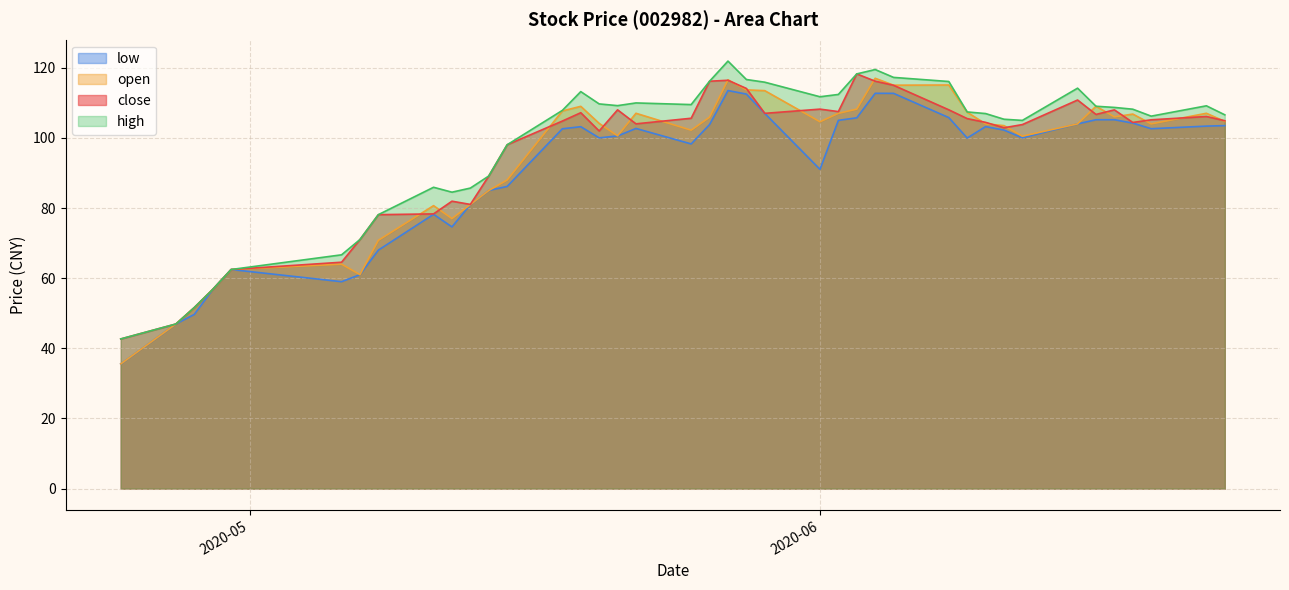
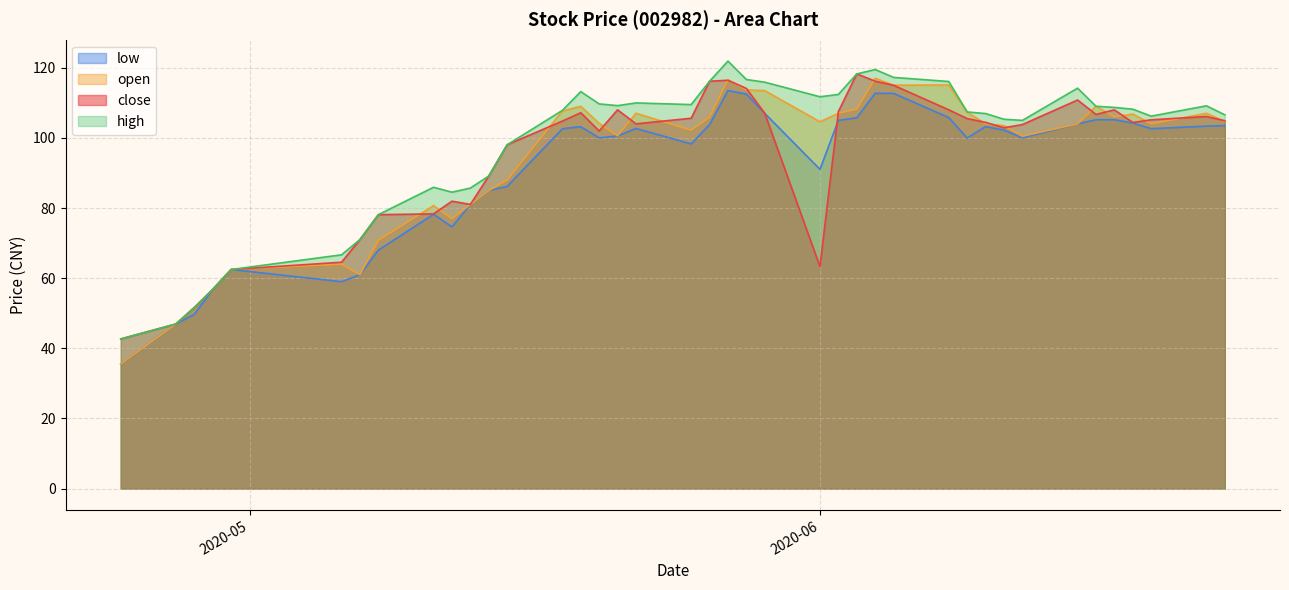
  {
    "low": {
      "2020-06": 91
    },
    "open": {
      "2020-06": 105
    },
    "close": {
-     "2020-06": 108
+     "2020-06": 63
    },
    "high": {
      "2020-06": 112
    }
  }
